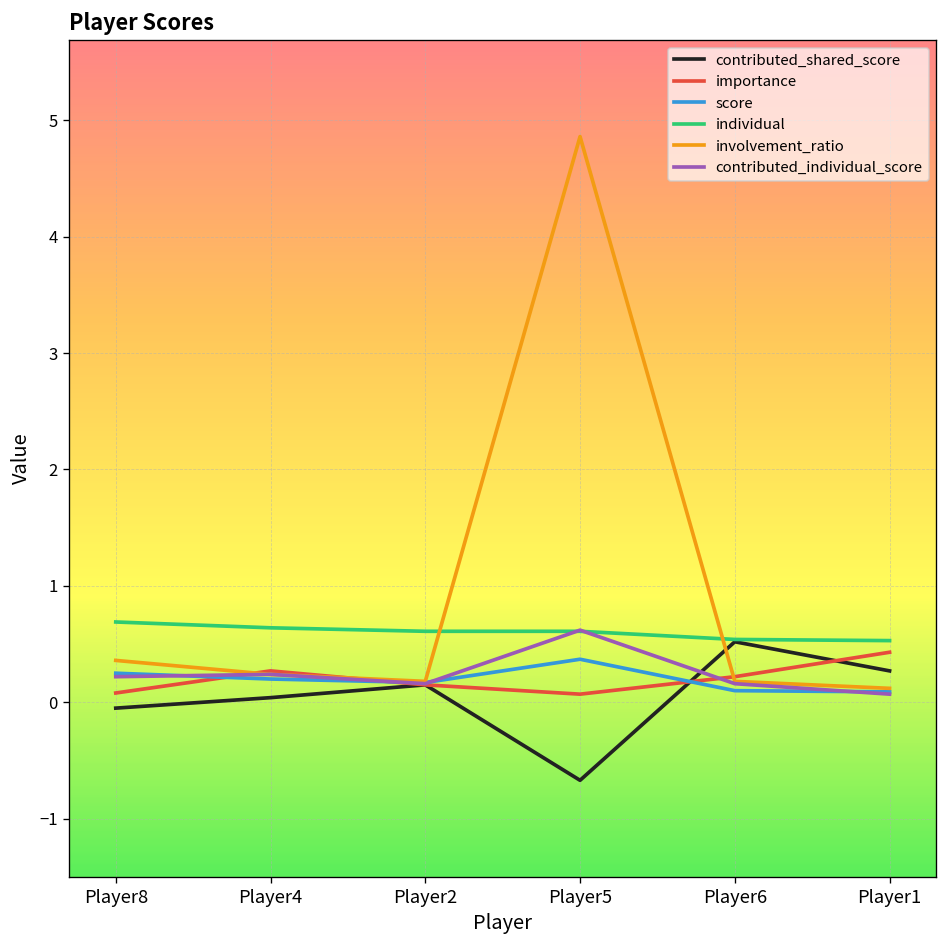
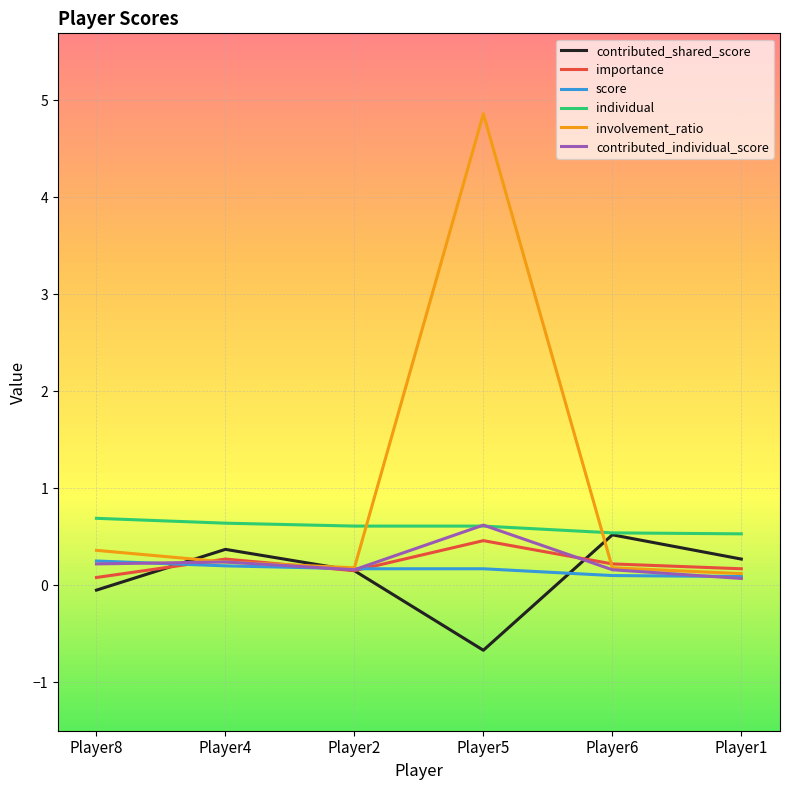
  {
    "contributed_shared_score": {
      "Player8": -0.1,
-     "Player4": 0.0,
+     "Player4": 0.4,
      "Player5": -0.7,
      "Player1": 0.3
    },
    "importance": {
      "Player8": 0.1,
      "Player4": 0.3,
-     "Player5": 0.1,
+     "Player5": 0.5,
      "Player6": 0.2,
-     "Player1": 0.4
+     "Player1": 0.2
    },
    "score": {
      "Player8": 0.3,
      "Player4": 0.2,
-     "Player5": 0.4,
+     "Player5": 0.2,
      "Player6": 0.1
    },
    "individual": {
      "Player8": 0.7,
      "Player4": 0.6,
      "Player2": 0.6,
      "Player1": 0.5
    },
    "involvement_ratio": {
      "Player8": 0.4,
      "Player5": 4.9,
      "Player1": 0.1
    },
    "contributed_individual_score": {
      "Player8": 0.2
    }
  }
